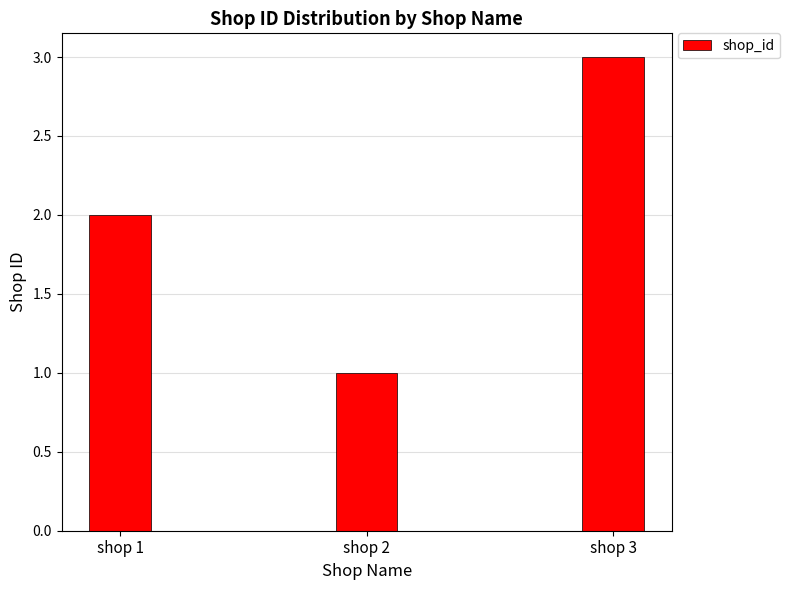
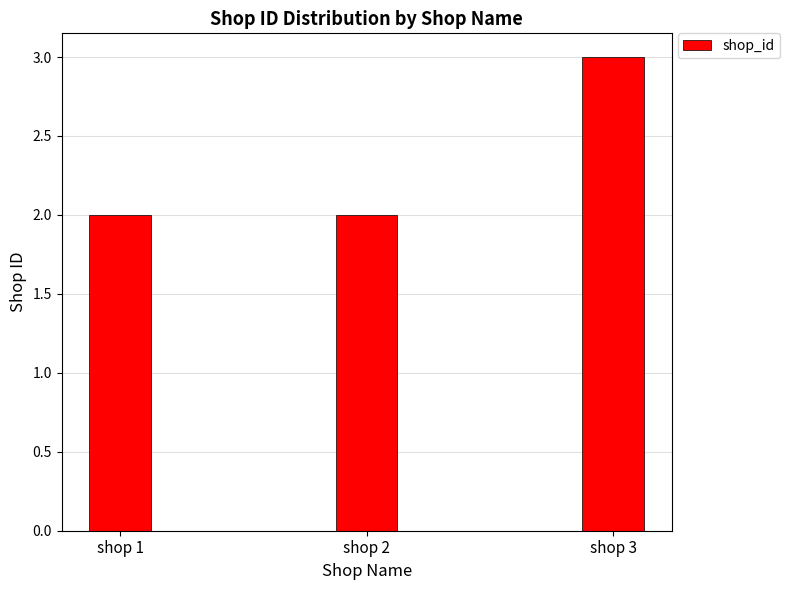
  {
    "shop 1": 2,
-   "shop 2": 1,
+   "shop 2": 2,
    "shop 3": 3
  }
